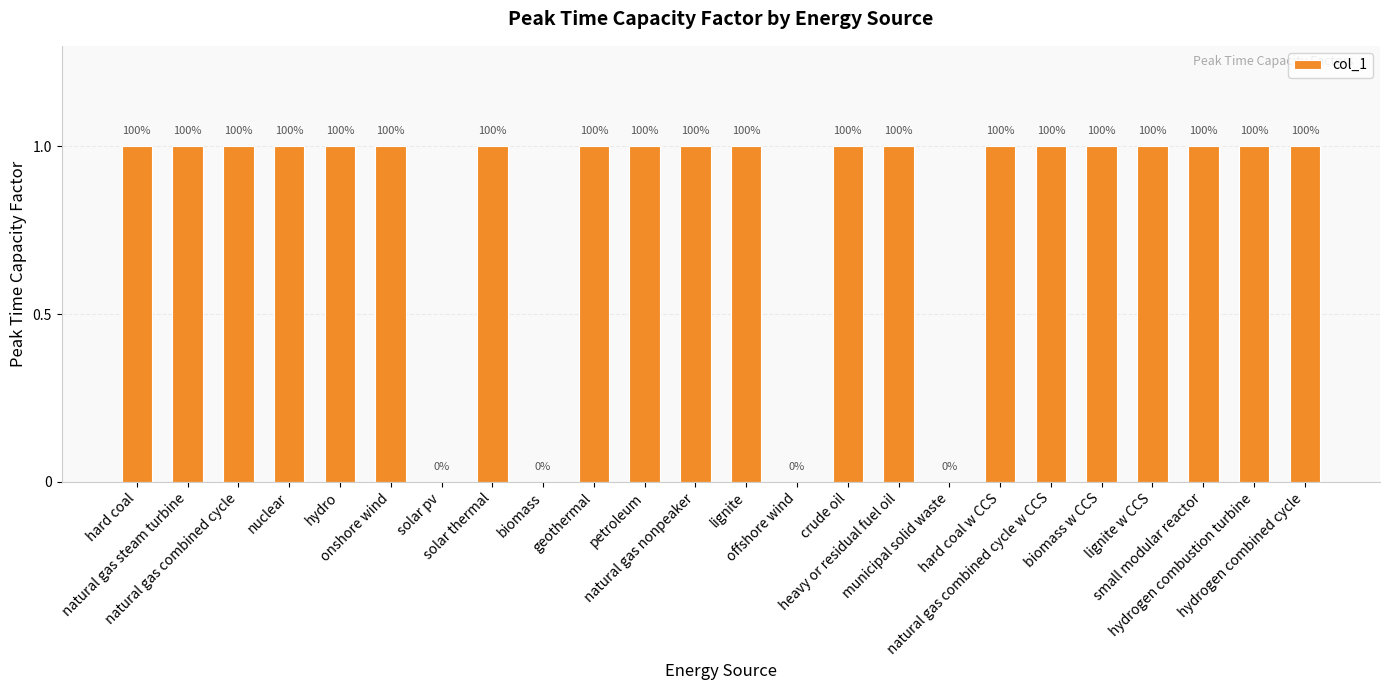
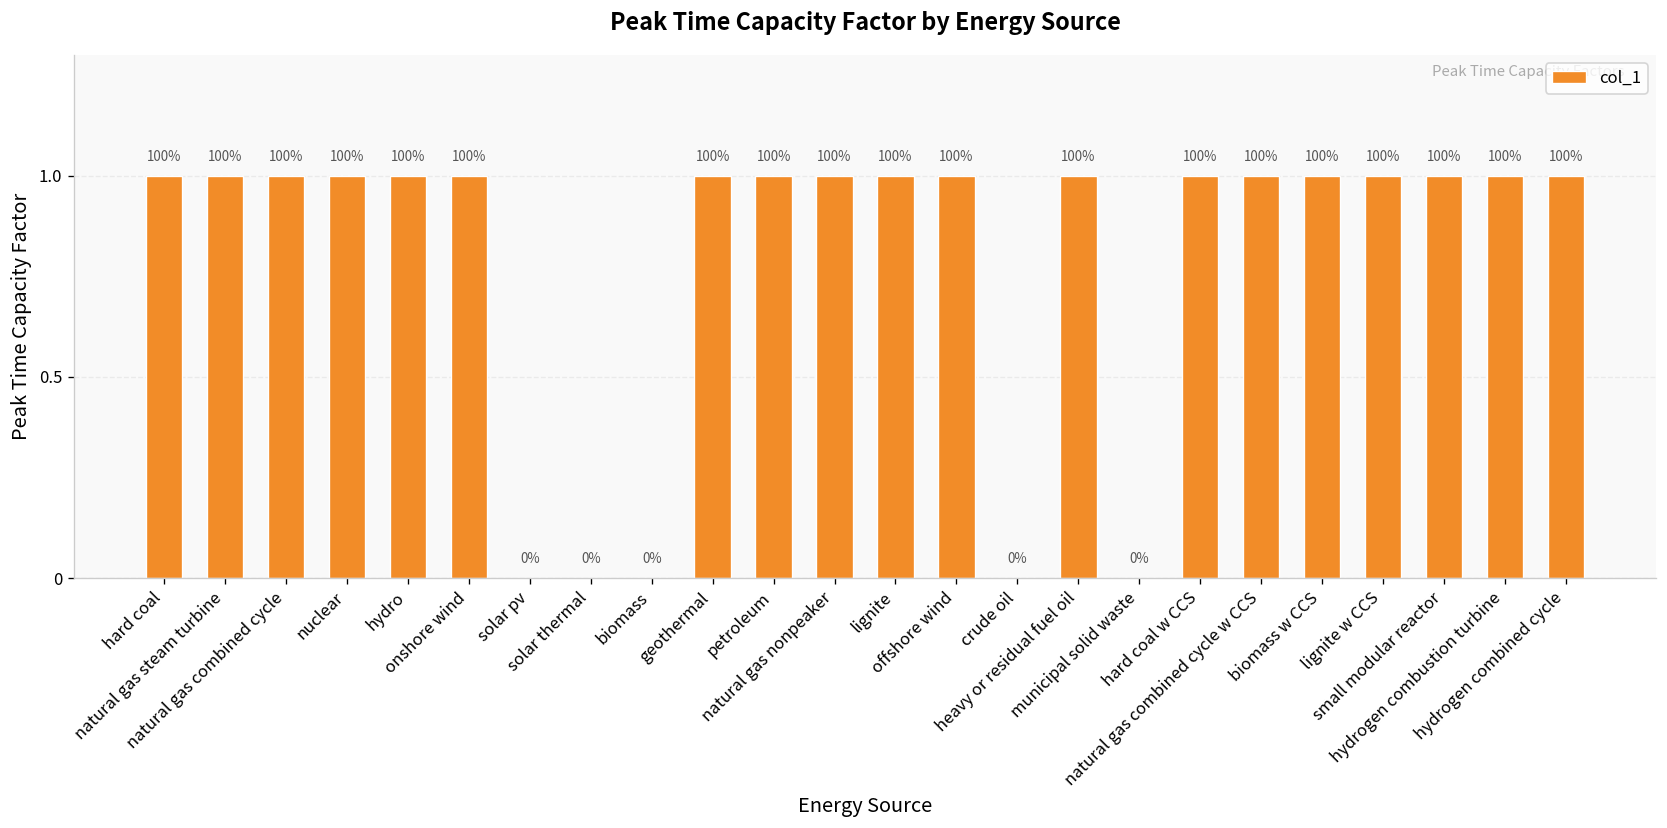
  {
    "hard coal": "100%",
    "natural gas steam turbine": "100%",
    "natural gas combined cycle": "100%",
    "nuclear": "100%",
    "hydro": "100%",
    "onshore wind": "100%",
    "solar pv": "0%",
-   "solar thermal": "100%",
+   "solar thermal": "0%",
    "biomass": "0%",
    "geothermal": "100%",
    "petroleum": "100%",
    "natural gas nonpeaker": "100%",
    "lignite": "100%",
-   "offshore wind": "0%",
-   "crude oil": "100%",
+   "offshore wind": "100%",
+   "crude oil": "0%",
    "heavy or residual fuel oil": "100%",
    "municipal solid waste": "0%",
    "hard coal w CCS": "100%",
    "natural gas combined cycle w CCS": "100%",
    "biomass w CCS": "100%",
    "lignite w CCS": "100%",
    "small modular reactor": "100%",
    "hydrogen combustion turbine": "100%",
    "hydrogen combined cycle": "100%"
  }
